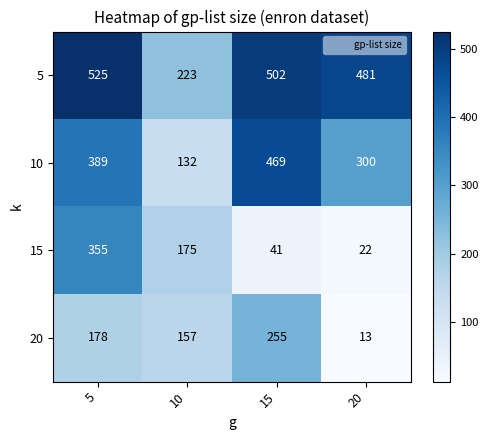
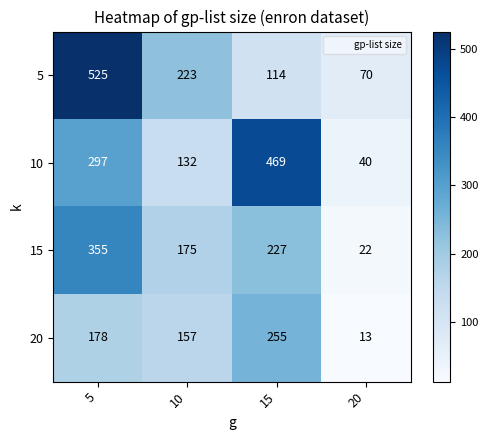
  {
    "5": {
      "5": 525,
      "10": 223,
-     "15": 502,
-     "20": 481
+     "15": 114,
+     "20": 70
    },
    "10": {
-     "5": 389,
+     "5": 297,
      "10": 132,
      "15": 469,
-     "20": 300
+     "20": 40
    },
    "15": {
      "5": 355,
      "10": 175,
-     "15": 41,
+     "15": 227,
      "20": 22
    },
    "20": {
      "5": 178,
      "10": 157,
      "15": 255,
      "20": 13
    }
  }
